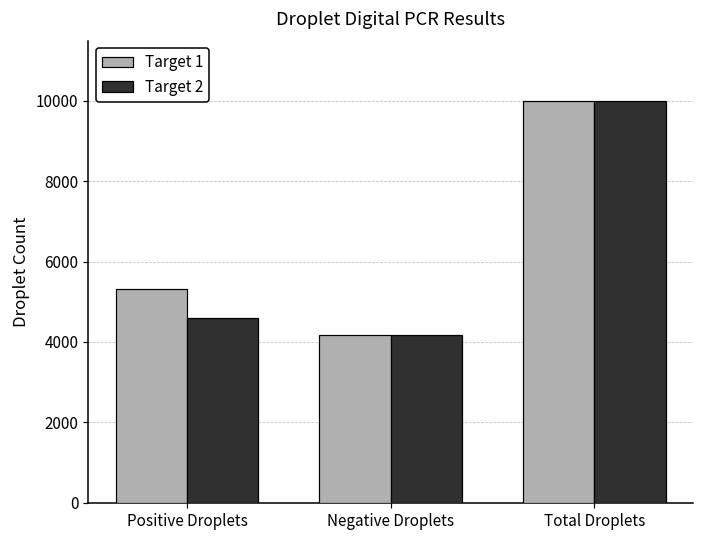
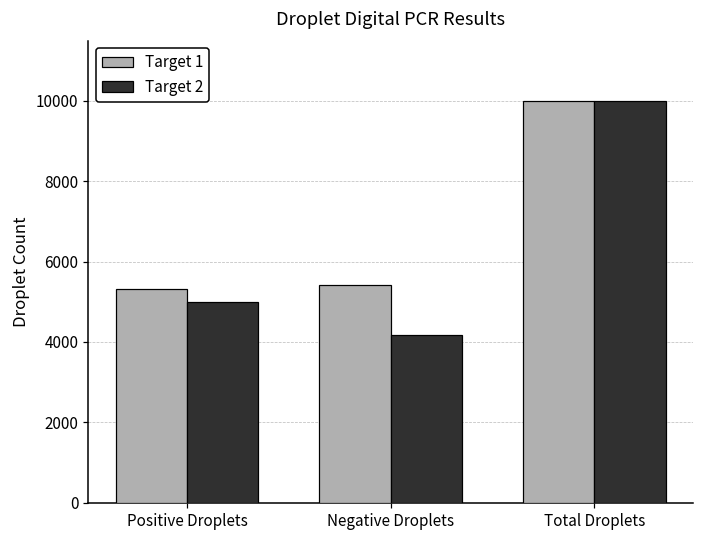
  {
    "Target 1": {
      "Positive Droplets": 5300,
-     "Negative Droplets": 4200,
+     "Negative Droplets": 5400,
      "Total Droplets": 10000
    },
    "Target 2": {
-     "Positive Droplets": 4600,
+     "Positive Droplets": 5000,
      "Negative Droplets": 4200,
      "Total Droplets": 10000
    }
  }
